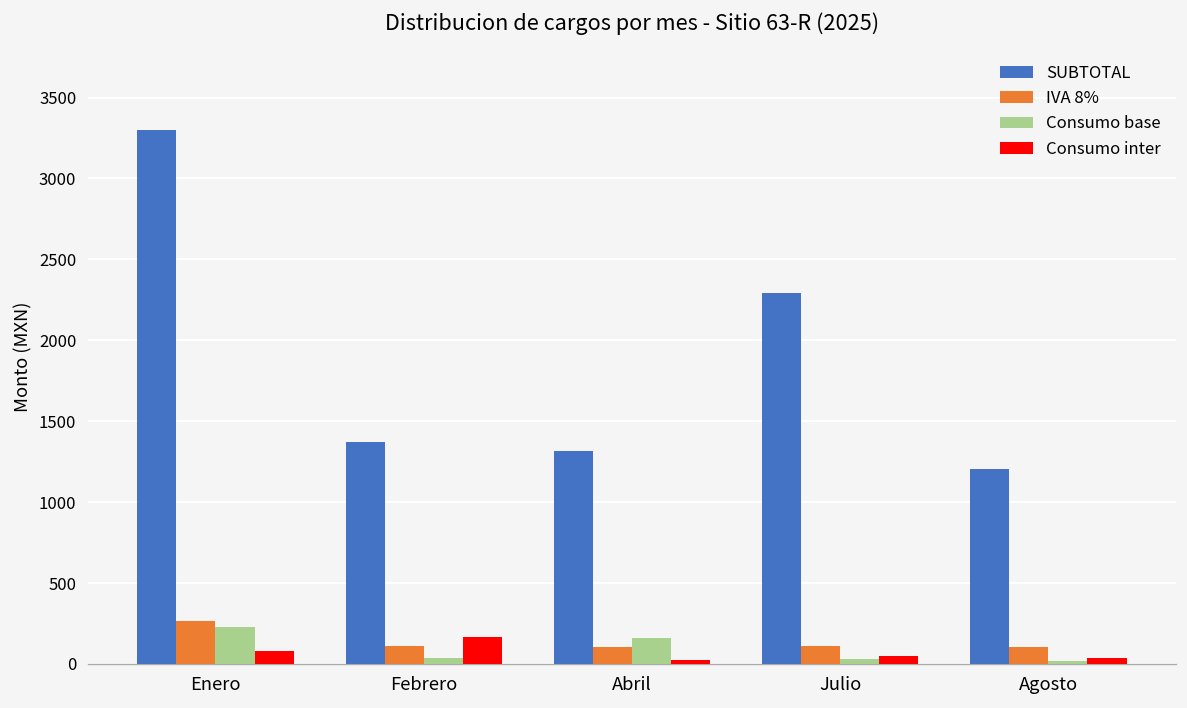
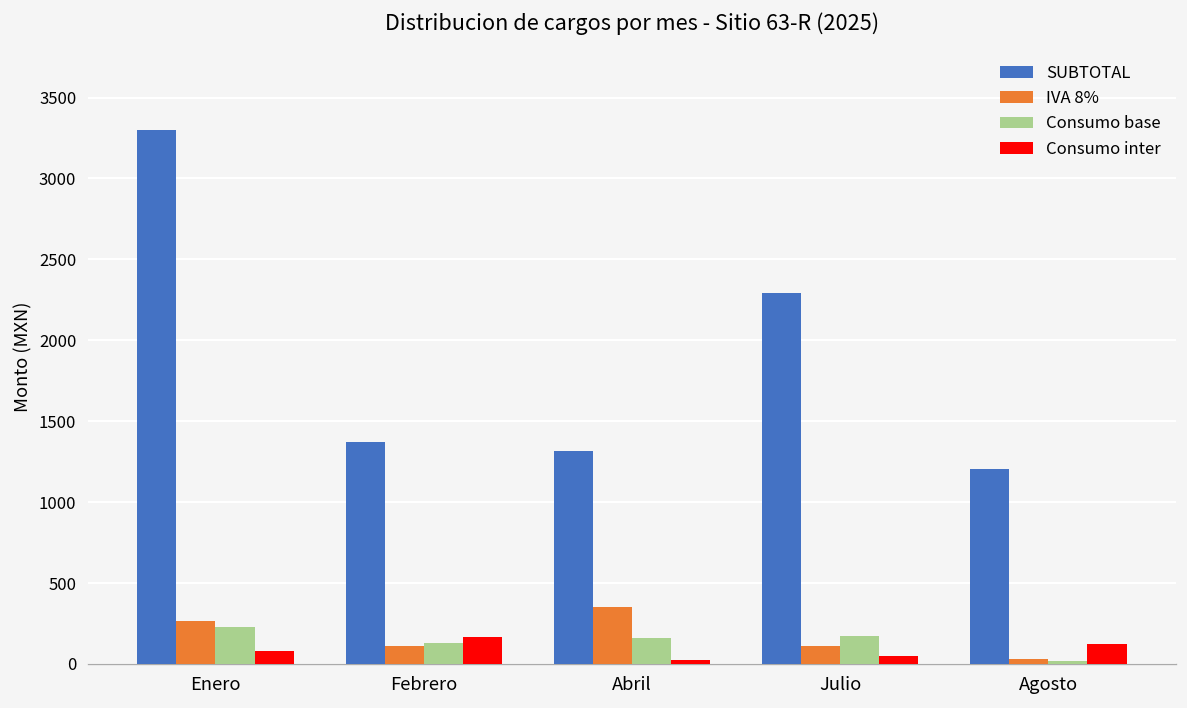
  {
    "SUBTOTAL": {
      "Enero": 3300,
      "Febrero": 1370,
      "Abril": 1320,
      "Julio": 2290,
      "Agosto": 1210
    },
    "IVA 8%": {
      "Enero": 260,
      "Febrero": 110,
-     "Abril": 110,
+     "Abril": 350,
      "Julio": 110,
-     "Agosto": 110
+     "Agosto": 30
    },
    "Consumo base": {
      "Enero": 230,
-     "Febrero": 30,
+     "Febrero": 130,
      "Abril": 160,
-     "Julio": 30,
+     "Julio": 170,
      "Agosto": 20
    },
    "Consumo inter": {
      "Enero": 80,
      "Febrero": 160,
      "Abril": 30,
      "Julio": 50,
-     "Agosto": 40
+     "Agosto": 120
    }
  }
